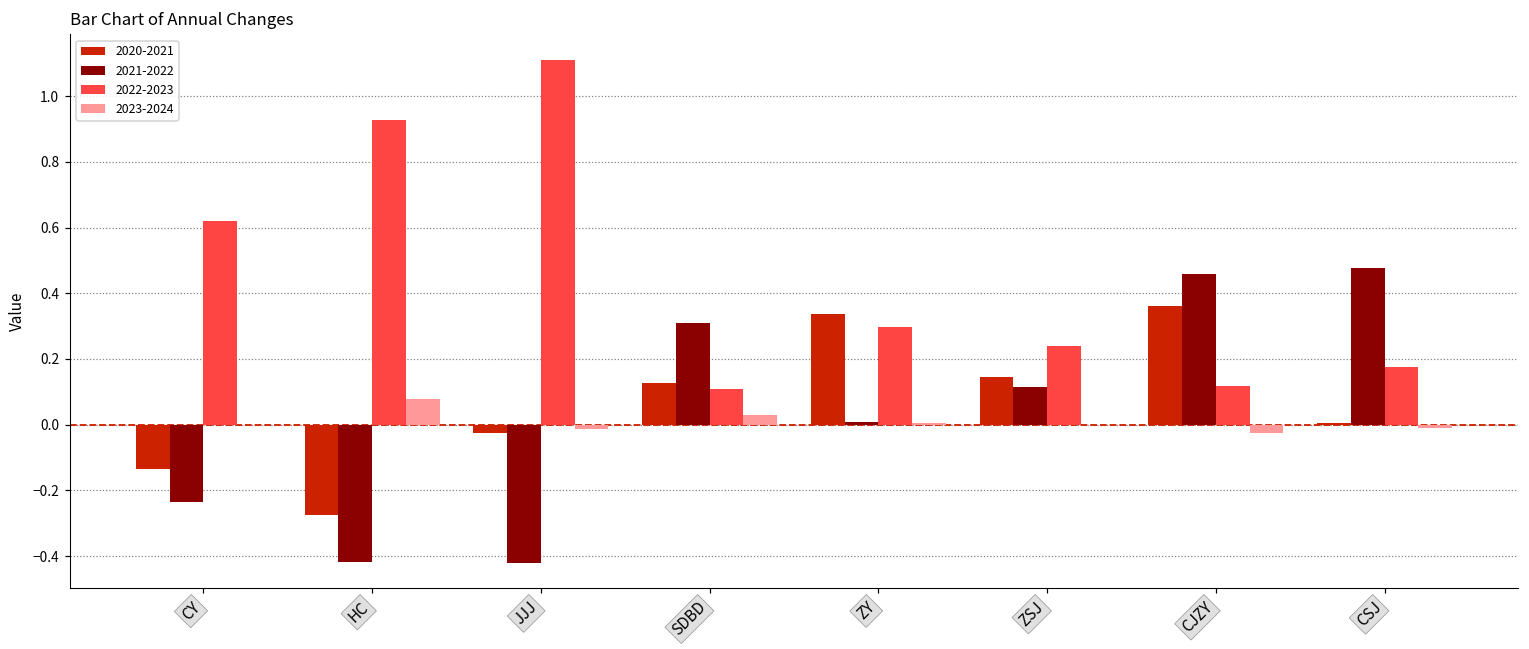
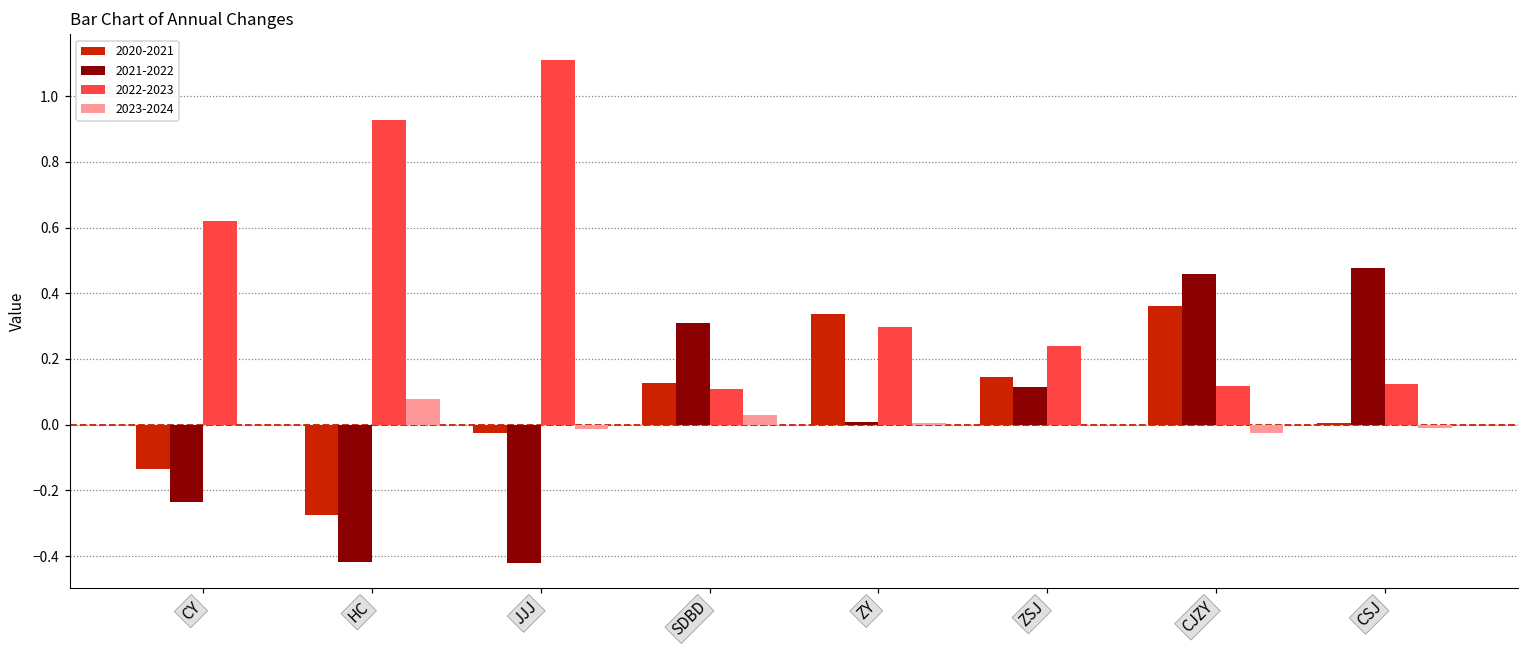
  {
    "2020-2021": {
      "CY": -0.14,
      "HC": -0.27,
      "JJJ": -0.03,
      "SDBD": 0.13,
      "ZY": 0.34,
      "ZSJ": 0.14,
      "CJZY": 0.36
    },
    "2021-2022": {
      "CY": -0.24,
      "HC": -0.42,
      "JJJ": -0.42,
      "SDBD": 0.31,
      "ZSJ": 0.12,
      "CJZY": 0.46,
      "CSJ": 0.48
    },
    "2022-2023": {
      "CY": 0.62,
      "HC": 0.93,
      "JJJ": 1.11,
      "SDBD": 0.11,
      "ZY": 0.30,
      "ZSJ": 0.24,
      "CJZY": 0.12,
-     "CSJ": 0.17
+     "CSJ": 0.12
    },
    "2023-2024": {
      "CY": 0.00,
      "HC": 0.08,
      "JJJ": -0.01,
      "SDBD": 0.03,
      "ZSJ": 0.00,
      "CJZY": -0.03,
      "CSJ": -0.01
    }
  }
